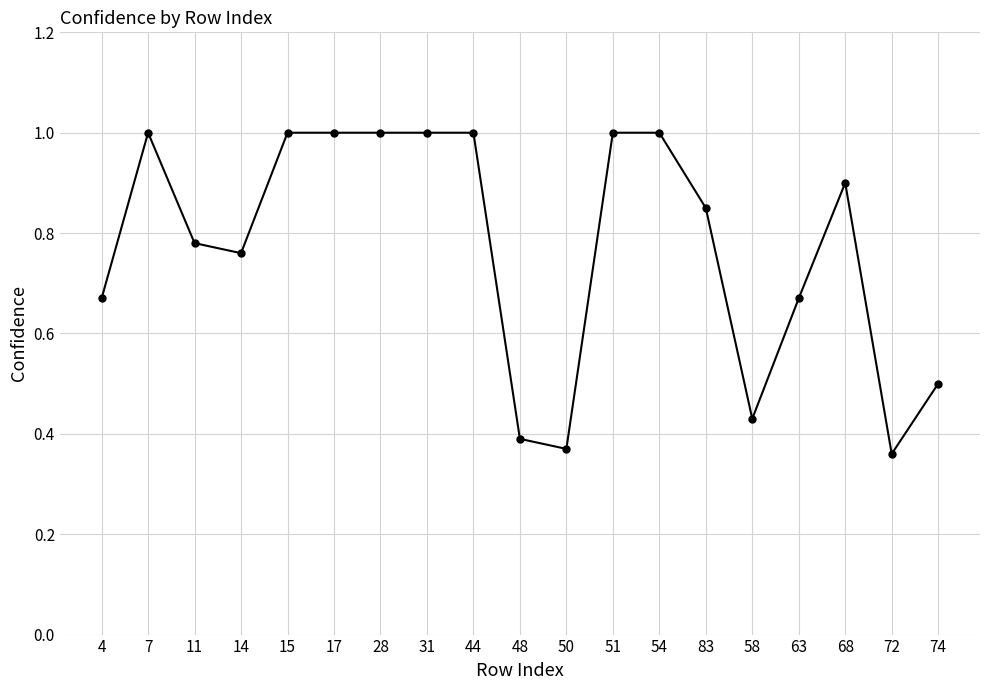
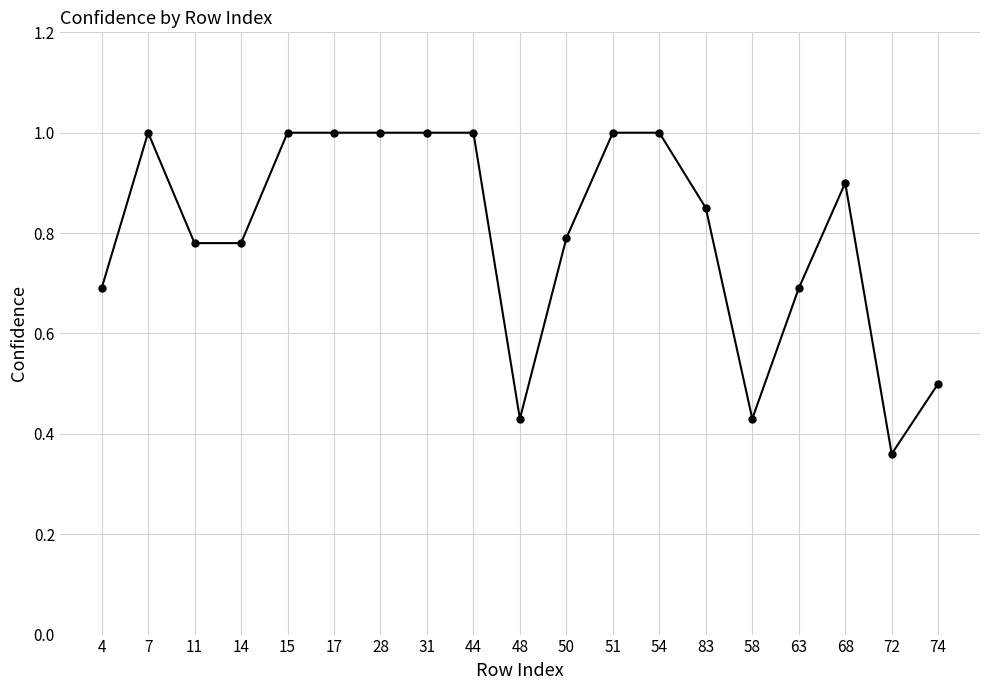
  {
-   "4": 0.67,
+   "4": 0.69,
    "7": 1.00,
    "11": 0.78,
-   "14": 0.76,
+   "14": 0.78,
    "15": 1.00,
    "17": 1.00,
    "28": 1.00,
    "31": 1.00,
    "44": 1.00,
-   "48": 0.39,
-   "50": 0.37,
+   "48": 0.43,
+   "50": 0.79,
    "51": 1.00,
    "54": 1.00,
    "83": 0.85,
    "58": 0.43,
-   "63": 0.67,
+   "63": 0.69,
    "68": 0.90,
    "72": 0.36,
    "74": 0.50
  }
